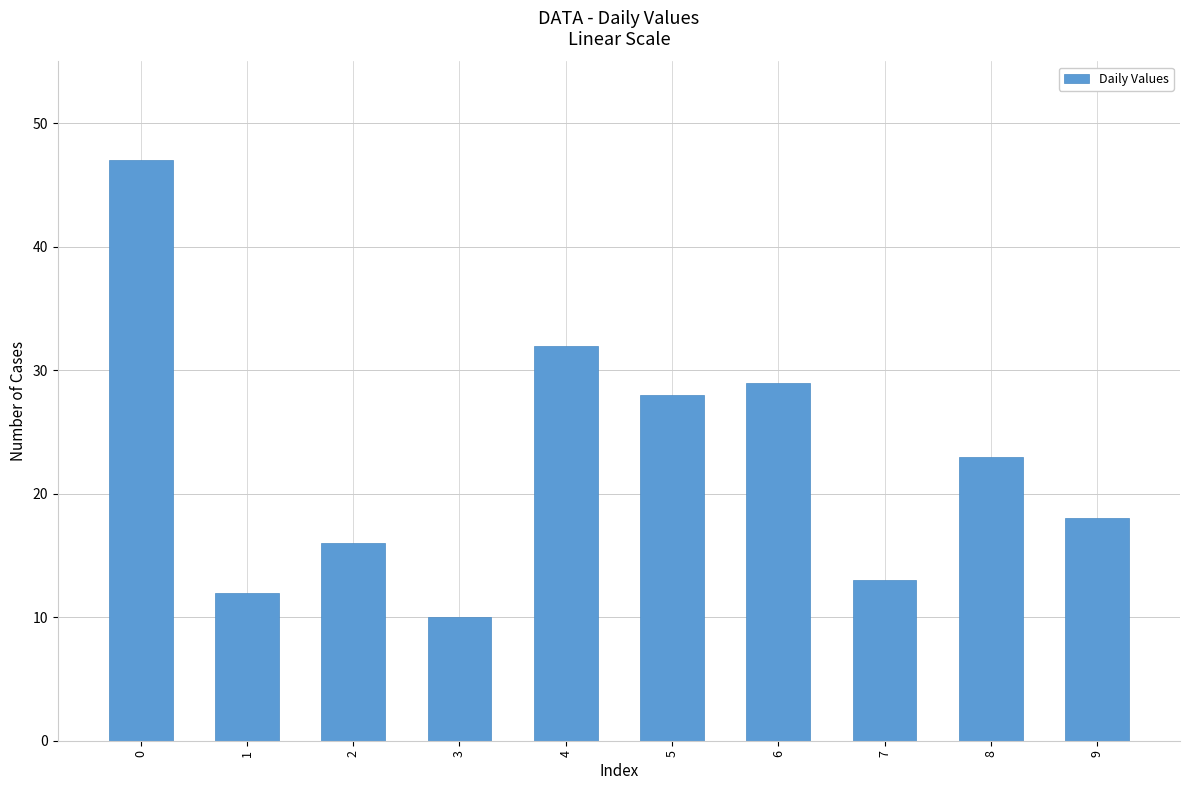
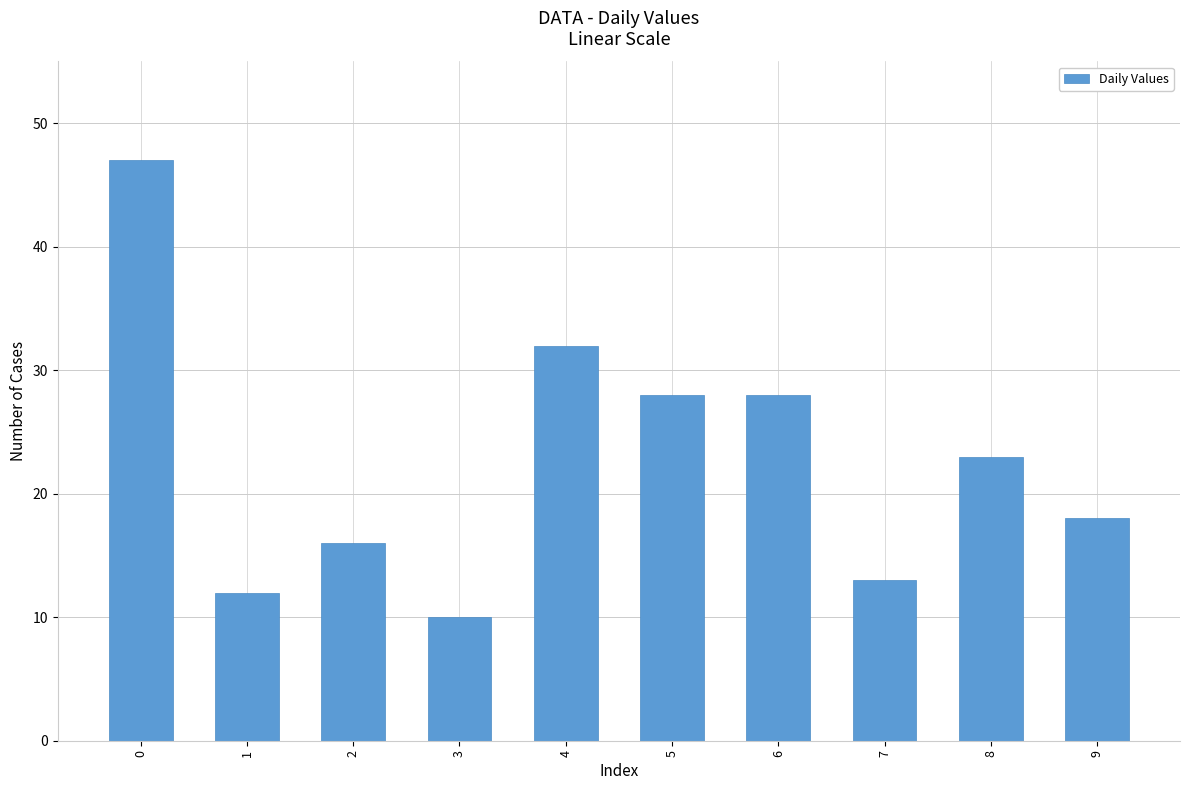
  {
    "0": 47,
    "1": 12,
    "2": 16,
    "3": 10,
    "4": 32,
    "5": 28,
-   "6": 29,
+   "6": 28,
    "7": 13,
    "8": 23,
    "9": 18
  }
